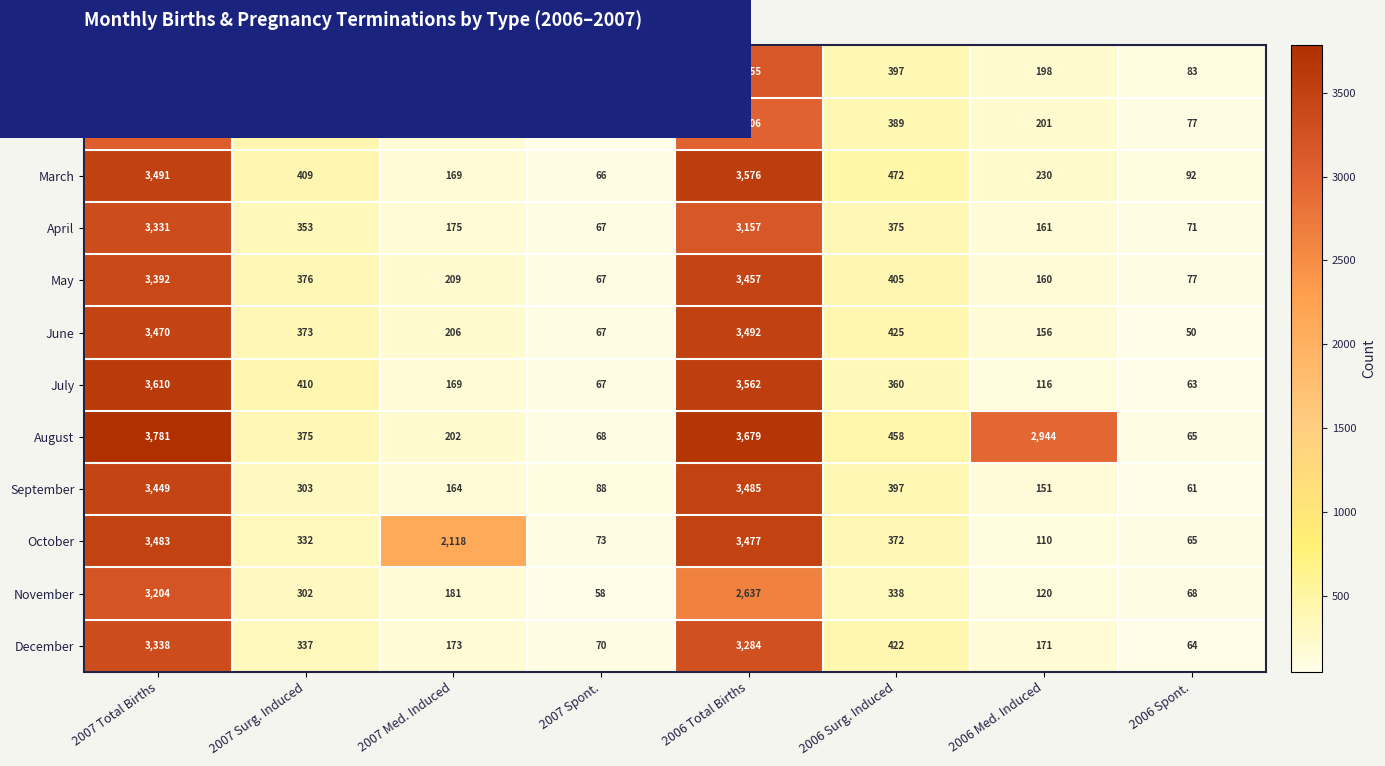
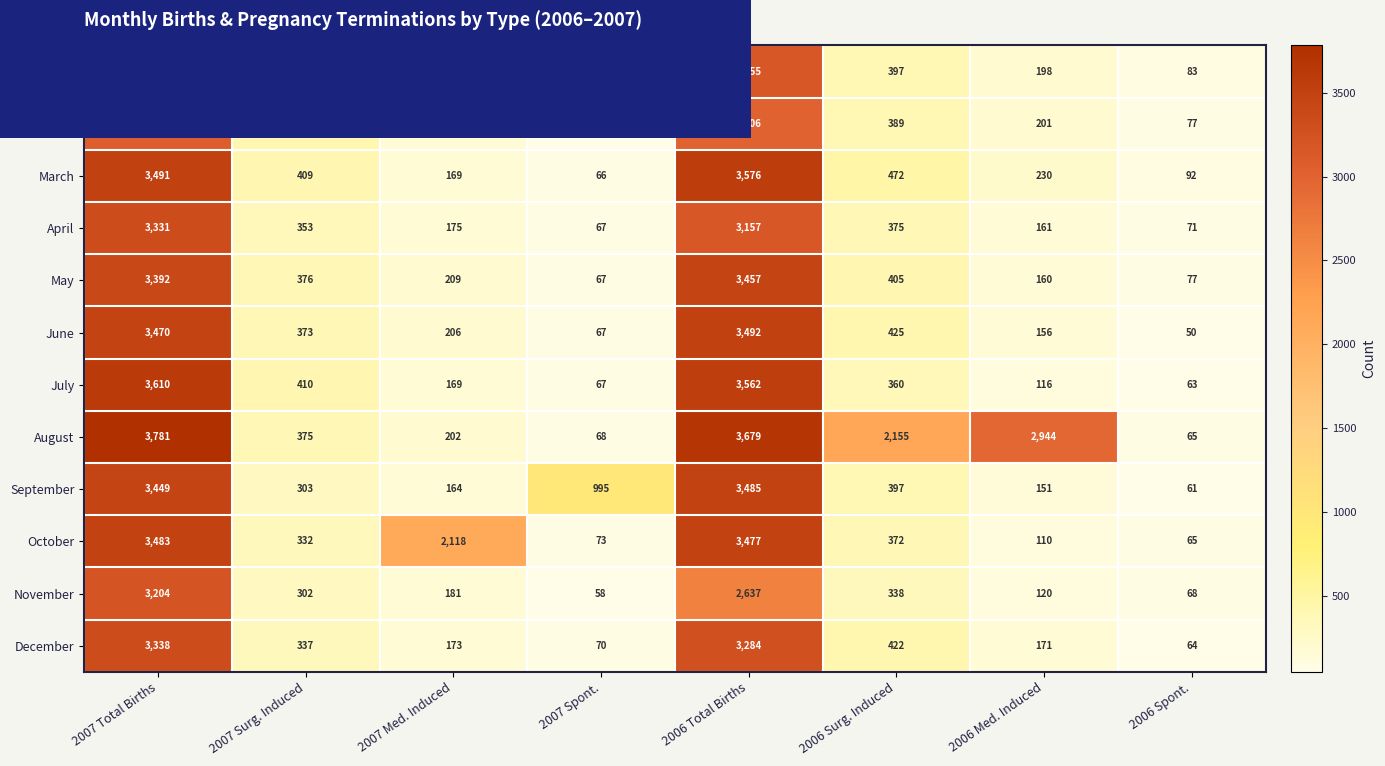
  {
    "March": {
      "2007 Total Births": "3,491",
      "2007 Surg. Induced": "409",
      "2007 Med. Induced": "169",
      "2007 Spont.": "66",
      "2006 Total Births": "3,576",
      "2006 Surg. Induced": "472",
      "2006 Med. Induced": "230",
      "2006 Spont.": "92"
    },
    "April": {
      "2007 Total Births": "3,331",
      "2007 Surg. Induced": "353",
      "2007 Med. Induced": "175",
      "2007 Spont.": "67",
      "2006 Total Births": "3,157",
      "2006 Surg. Induced": "375",
      "2006 Med. Induced": "161",
      "2006 Spont.": "71"
    },
    "May": {
      "2007 Total Births": "3,392",
      "2007 Surg. Induced": "376",
      "2007 Med. Induced": "209",
      "2007 Spont.": "67",
      "2006 Total Births": "3,457",
      "2006 Surg. Induced": "405",
      "2006 Med. Induced": "160",
      "2006 Spont.": "77"
    },
    "June": {
      "2007 Total Births": "3,470",
      "2007 Surg. Induced": "373",
      "2007 Med. Induced": "206",
      "2007 Spont.": "67",
      "2006 Total Births": "3,492",
      "2006 Surg. Induced": "425",
      "2006 Med. Induced": "156",
      "2006 Spont.": "50"
    },
    "July": {
      "2007 Total Births": "3,610",
      "2007 Surg. Induced": "410",
      "2007 Med. Induced": "169",
      "2007 Spont.": "67",
      "2006 Total Births": "3,562",
      "2006 Surg. Induced": "360",
      "2006 Med. Induced": "116",
      "2006 Spont.": "63"
    },
    "August": {
      "2007 Total Births": "3,781",
      "2007 Surg. Induced": "375",
      "2007 Med. Induced": "202",
      "2007 Spont.": "68",
      "2006 Total Births": "3,679",
-     "2006 Surg. Induced": "458",
+     "2006 Surg. Induced": "2,155",
      "2006 Med. Induced": "2,944",
      "2006 Spont.": "65"
    },
    "September": {
      "2007 Total Births": "3,449",
      "2007 Surg. Induced": "303",
      "2007 Med. Induced": "164",
-     "2007 Spont.": "88",
+     "2007 Spont.": "995",
      "2006 Total Births": "3,485",
      "2006 Surg. Induced": "397",
      "2006 Med. Induced": "151",
      "2006 Spont.": "61"
    },
    "October": {
      "2007 Total Births": "3,483",
      "2007 Surg. Induced": "332",
      "2007 Med. Induced": "2,118",
      "2007 Spont.": "73",
      "2006 Total Births": "3,477",
      "2006 Surg. Induced": "372",
      "2006 Med. Induced": "110",
      "2006 Spont.": "65"
    },
    "November": {
      "2007 Total Births": "3,204",
      "2007 Surg. Induced": "302",
      "2007 Med. Induced": "181",
      "2007 Spont.": "58",
      "2006 Total Births": "2,637",
      "2006 Surg. Induced": "338",
      "2006 Med. Induced": "120",
      "2006 Spont.": "68"
    },
    "December": {
      "2007 Total Births": "3,338",
      "2007 Surg. Induced": "337",
      "2007 Med. Induced": "173",
      "2007 Spont.": "70",
      "2006 Total Births": "3,284",
      "2006 Surg. Induced": "422",
      "2006 Med. Induced": "171",
      "2006 Spont.": "64"
    }
  }
